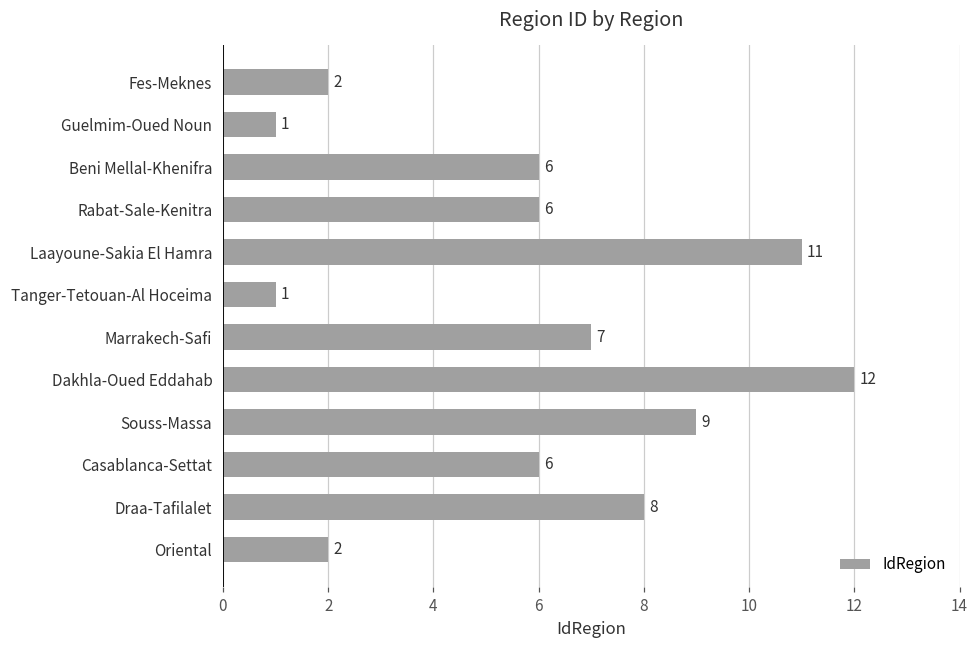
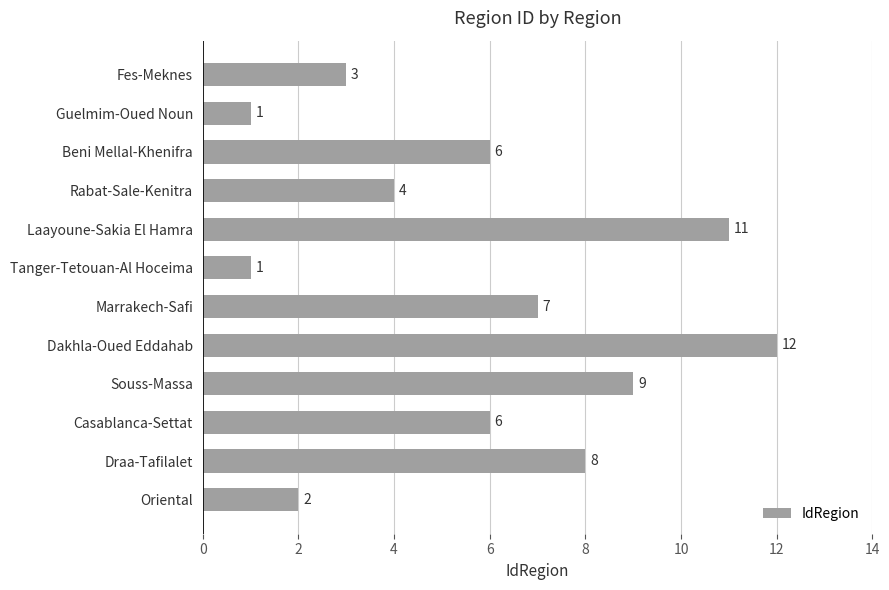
  {
-   "Fes-Meknes": 2,
+   "Fes-Meknes": 3,
    "Guelmim-Oued Noun": 1,
    "Beni Mellal-Khenifra": 6,
-   "Rabat-Sale-Kenitra": 6,
+   "Rabat-Sale-Kenitra": 4,
    "Laayoune-Sakia El Hamra": 11,
    "Tanger-Tetouan-Al Hoceima": 1,
    "Marrakech-Safi": 7,
    "Dakhla-Oued Eddahab": 12,
    "Souss-Massa": 9,
    "Casablanca-Settat": 6,
    "Draa-Tafilalet": 8,
    "Oriental": 2
  }
